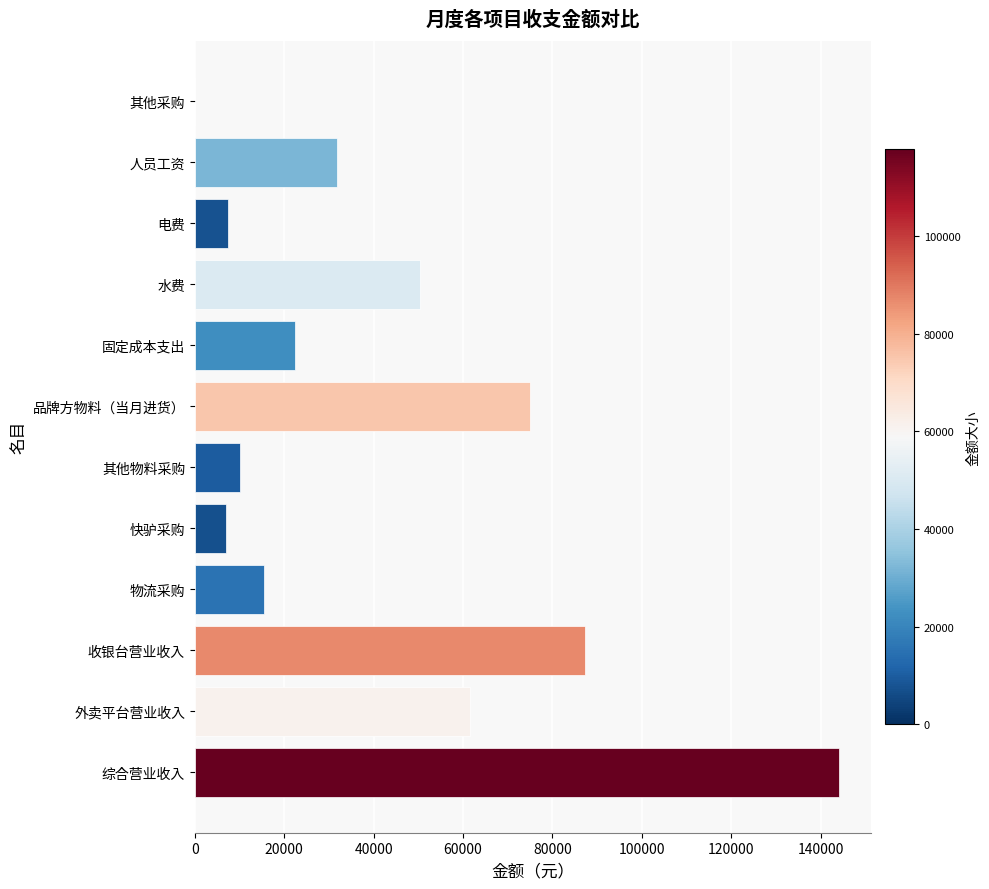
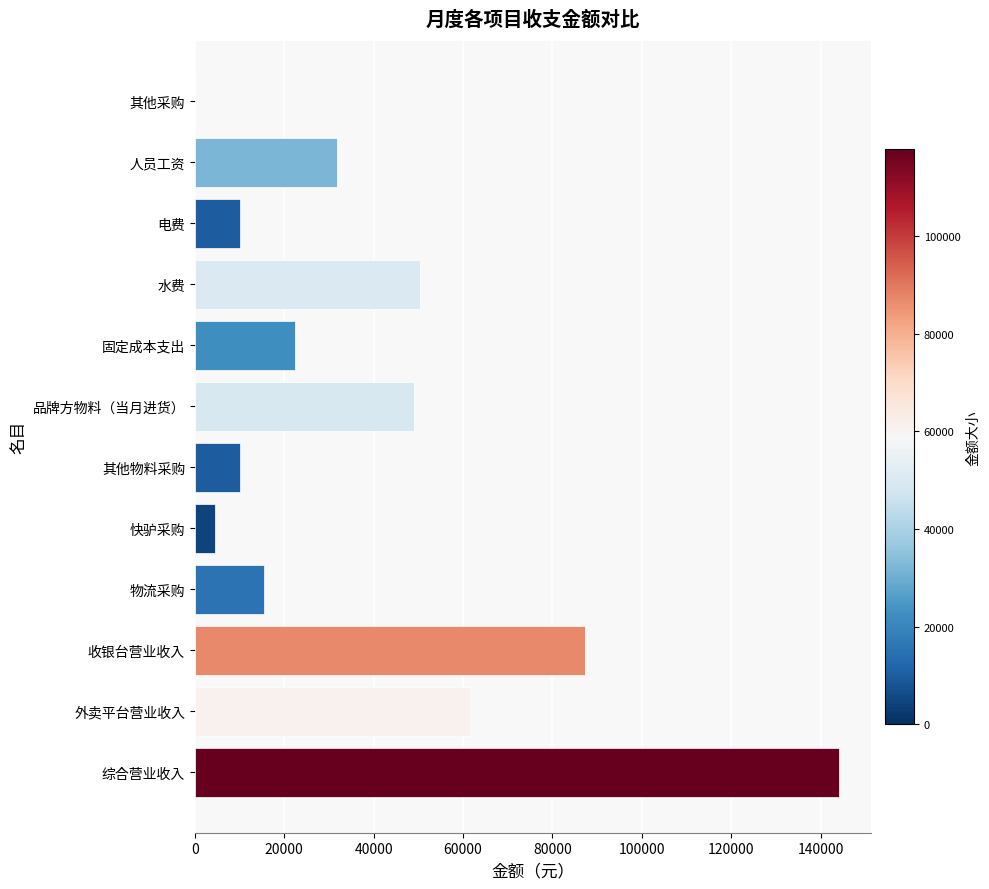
  {
    "其他采购": 0,
    "人员工资": 32000,
-   "电费": 7000,
+   "电费": 10000,
    "水费": 50000,
    "固定成本支出": 22000,
-   "品牌方物料（当月进货）": 75000,
+   "品牌方物料（当月进货）": 49000,
    "其他物料采购": 10000,
-   "快驴采购": 7000,
+   "快驴采购": 4000,
    "物流采购": 15000,
    "收银台营业收入": 87000,
    "外卖平台营业收入": 62000,
    "综合营业收入": 144000
  }
